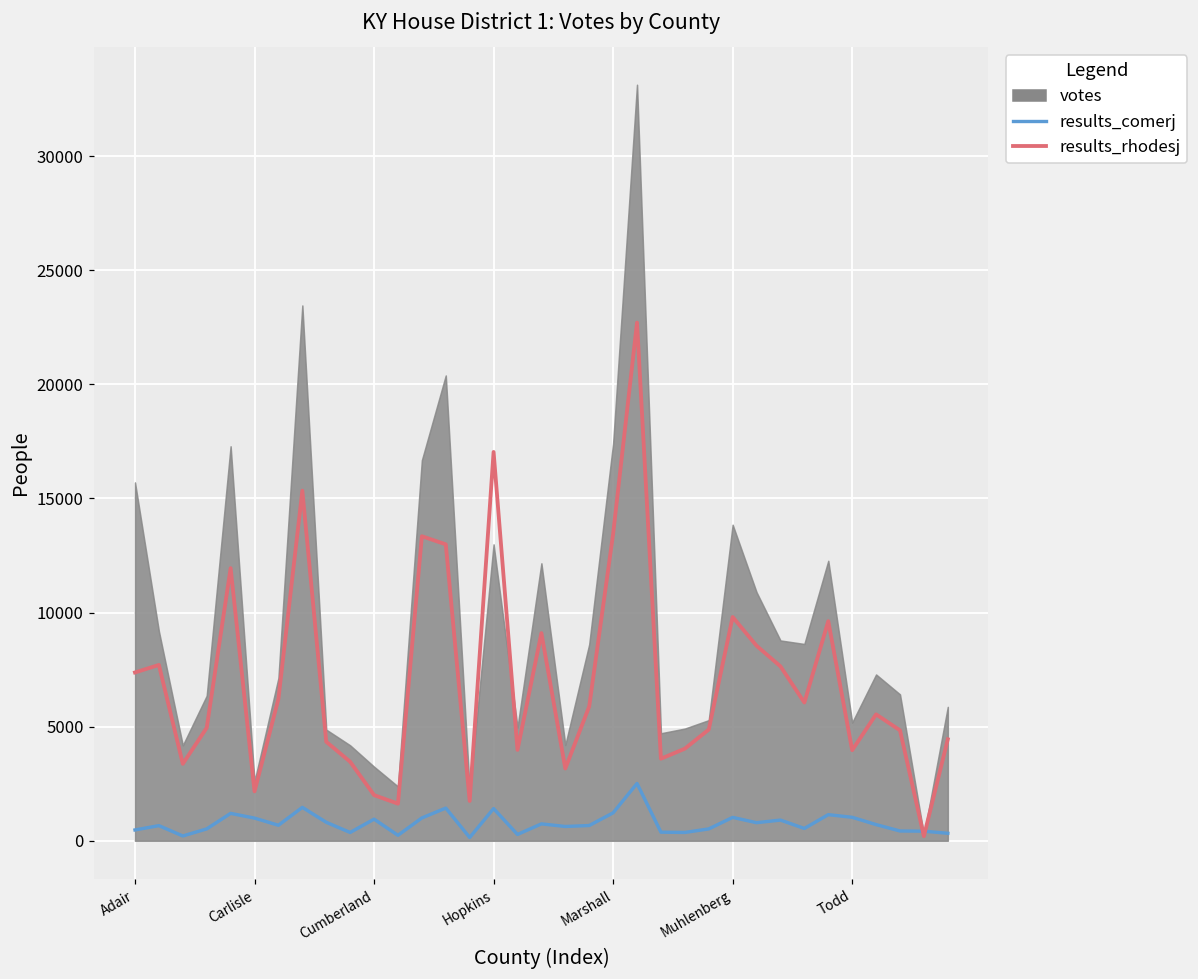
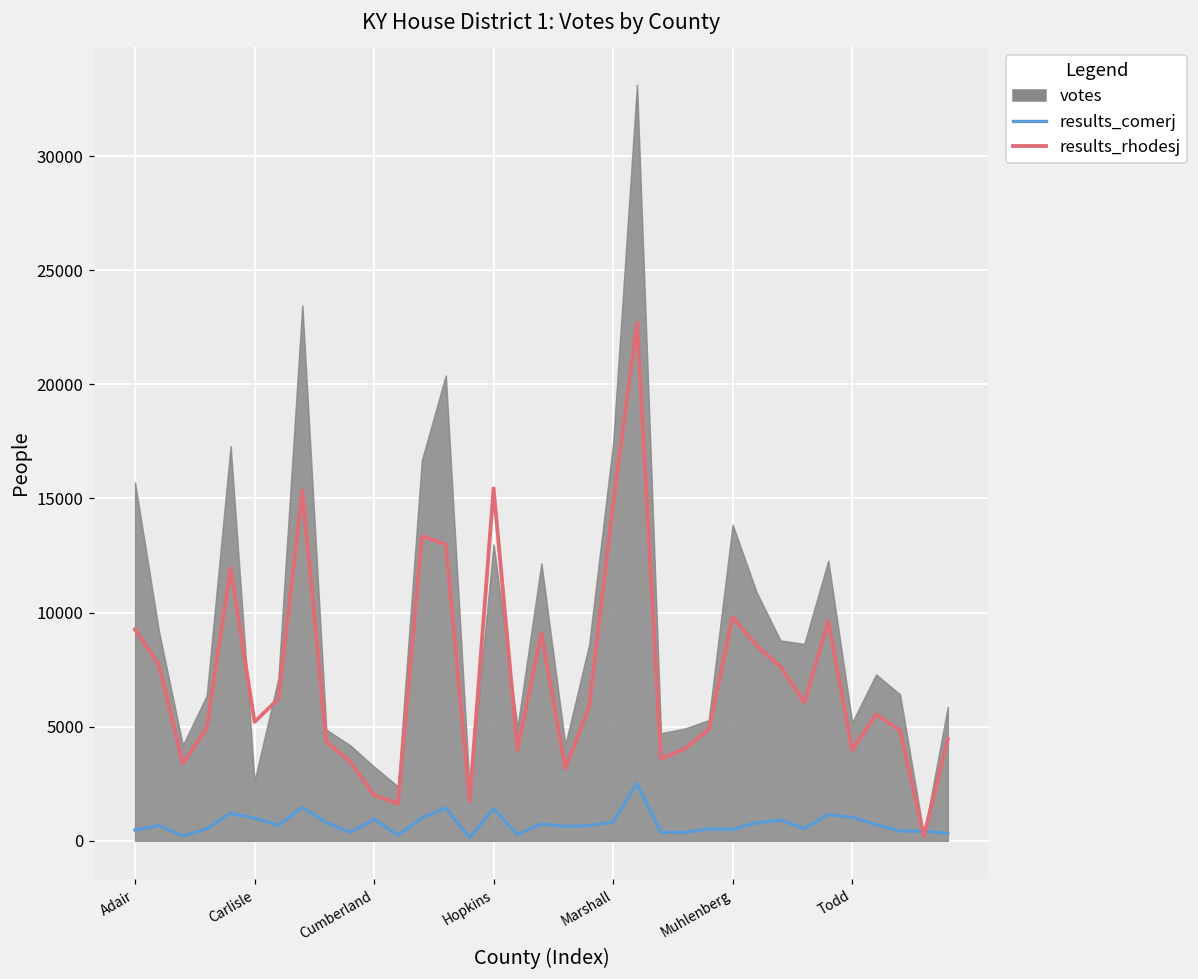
  {
    "results_comerj": {
      "Adair": 500,
      "Carlisle": 1000,
      "Cumberland": 900,
      "Hopkins": 1400,
-     "Marshall": 1200,
-     "Muhlenberg": 1000,
+     "Marshall": 800,
+     "Muhlenberg": 500,
      "Todd": 1000
    },
    "votes": {
      "Adair": 15700,
      "Carlisle": 2600,
      "Cumberland": 3200,
      "Hopkins": 13000,
      "Marshall": 17400,
      "Muhlenberg": 13800,
      "Todd": 5200
    },
    "results_rhodesj": {
-     "Adair": 7400,
-     "Carlisle": 2200,
+     "Adair": 9300,
+     "Carlisle": 5200,
      "Cumberland": 2000,
-     "Hopkins": 17000,
-     "Marshall": 13400,
+     "Hopkins": 15400,
+     "Marshall": 14700,
      "Muhlenberg": 9800,
      "Todd": 4000
    }
  }
